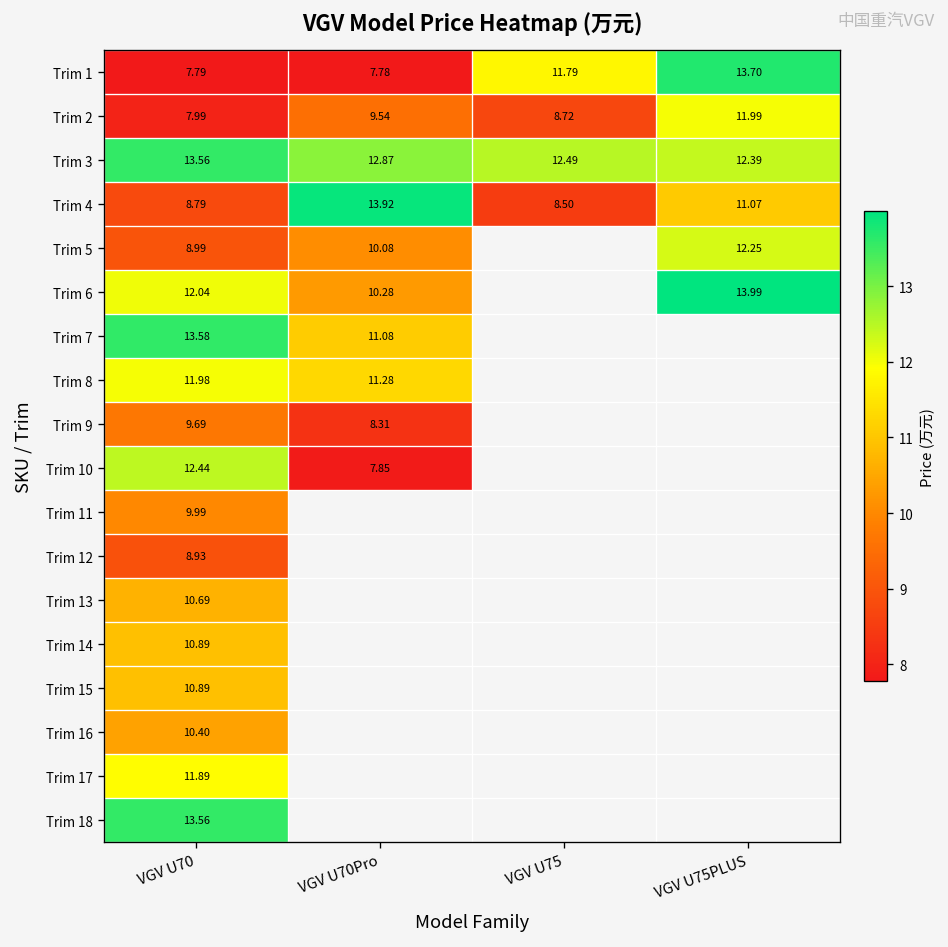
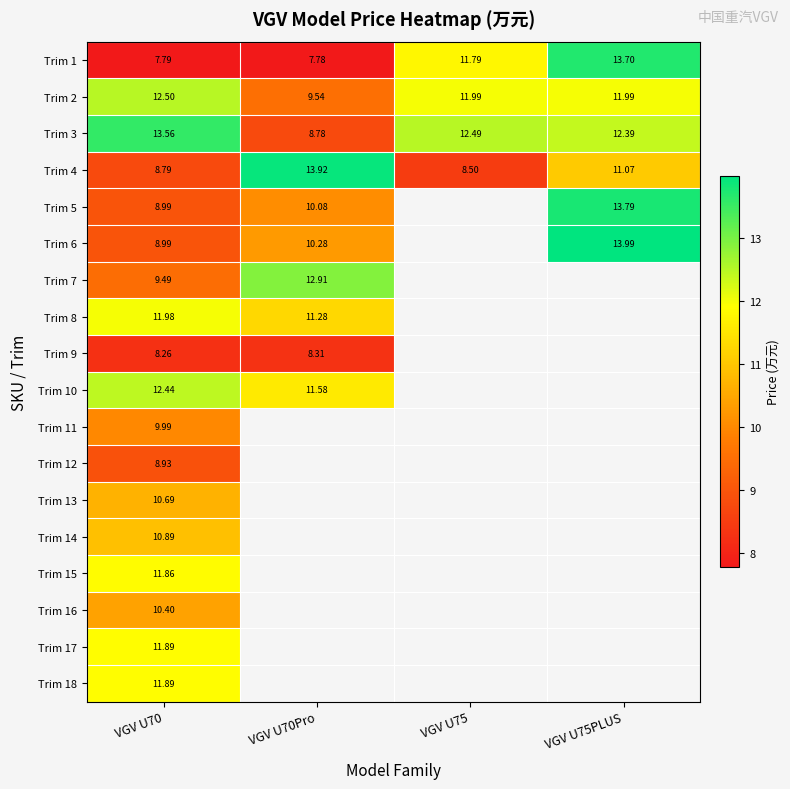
  {
    "Trim 1": {
      "VGV U70": 7.79,
      "VGV U70Pro": 7.78,
      "VGV U75": 11.79,
      "VGV U75PLUS": 13.70
    },
    "Trim 2": {
-     "VGV U70": 7.99,
+     "VGV U70": 12.50,
      "VGV U70Pro": 9.54,
-     "VGV U75": 8.72,
+     "VGV U75": 11.99,
      "VGV U75PLUS": 11.99
    },
    "Trim 3": {
      "VGV U70": 13.56,
-     "VGV U70Pro": 12.87,
+     "VGV U70Pro": 8.78,
      "VGV U75": 12.49,
      "VGV U75PLUS": 12.39
    },
    "Trim 4": {
      "VGV U70": 8.79,
      "VGV U70Pro": 13.92,
      "VGV U75": 8.50,
      "VGV U75PLUS": 11.07
    },
    "Trim 5": {
      "VGV U70": 8.99,
      "VGV U70Pro": 10.08,
-     "VGV U75PLUS": 12.25
+     "VGV U75PLUS": 13.79
    },
    "Trim 6": {
-     "VGV U70": 12.04,
+     "VGV U70": 8.99,
      "VGV U70Pro": 10.28,
      "VGV U75PLUS": 13.99
    },
    "Trim 7": {
-     "VGV U70": 13.58,
-     "VGV U70Pro": 11.08
+     "VGV U70": 9.49,
+     "VGV U70Pro": 12.91
    },
    "Trim 8": {
      "VGV U70": 11.98,
      "VGV U70Pro": 11.28
    },
    "Trim 9": {
-     "VGV U70": 9.69,
+     "VGV U70": 8.26,
      "VGV U70Pro": 8.31
    },
    "Trim 10": {
      "VGV U70": 12.44,
-     "VGV U70Pro": 7.85
+     "VGV U70Pro": 11.58
    },
    "Trim 11": {
      "VGV U70": 9.99
    },
    "Trim 12": {
      "VGV U70": 8.93
    },
    "Trim 13": {
      "VGV U70": 10.69
    },
    "Trim 14": {
      "VGV U70": 10.89
    },
    "Trim 15": {
-     "VGV U70": 10.89
+     "VGV U70": 11.86
    },
    "Trim 16": {
      "VGV U70": 10.40
    },
    "Trim 17": {
      "VGV U70": 11.89
    },
    "Trim 18": {
-     "VGV U70": 13.56
+     "VGV U70": 11.89
    }
  }
